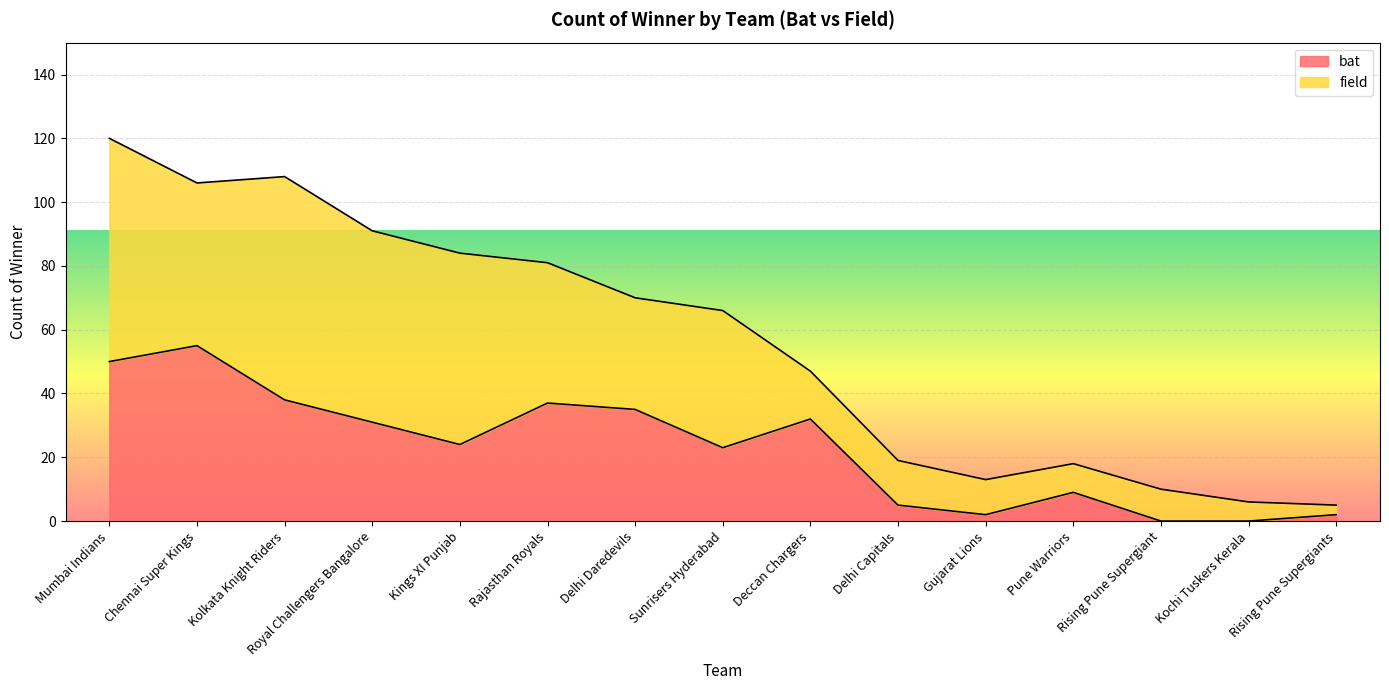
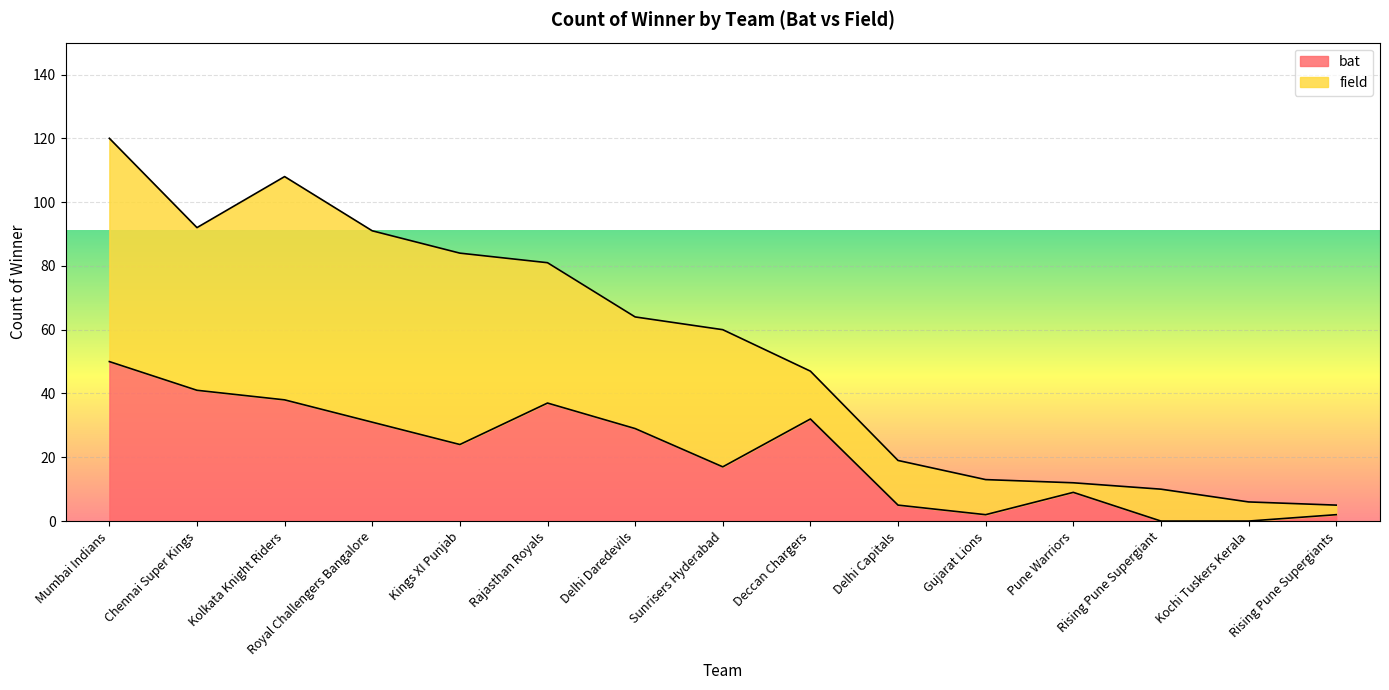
  {
    "bat": {
      "Mumbai Indians": 50,
-     "Chennai Super Kings": 55,
+     "Chennai Super Kings": 41,
      "Kolkata Knight Riders": 38,
      "Royal Challengers Bangalore": 31,
      "Kings XI Punjab": 24,
      "Rajasthan Royals": 37,
-     "Delhi Daredevils": 35,
-     "Sunrisers Hyderabad": 23,
+     "Delhi Daredevils": 29,
+     "Sunrisers Hyderabad": 17,
      "Deccan Chargers": 32,
      "Delhi Capitals": 5,
      "Gujarat Lions": 2,
      "Pune Warriors": 9,
      "Rising Pune Supergiant": 0,
      "Kochi Tuskers Kerala": 0,
      "Rising Pune Supergiants": 2
    },
    "field": {
      "Mumbai Indians": 70,
      "Chennai Super Kings": 51,
      "Kolkata Knight Riders": 70,
      "Royal Challengers Bangalore": 60,
      "Kings XI Punjab": 60,
      "Rajasthan Royals": 44,
      "Delhi Daredevils": 35,
      "Sunrisers Hyderabad": 43,
      "Deccan Chargers": 15,
      "Delhi Capitals": 14,
      "Gujarat Lions": 11,
-     "Pune Warriors": 9,
+     "Pune Warriors": 3,
      "Rising Pune Supergiant": 10,
      "Kochi Tuskers Kerala": 6,
      "Rising Pune Supergiants": 3
    }
  }
